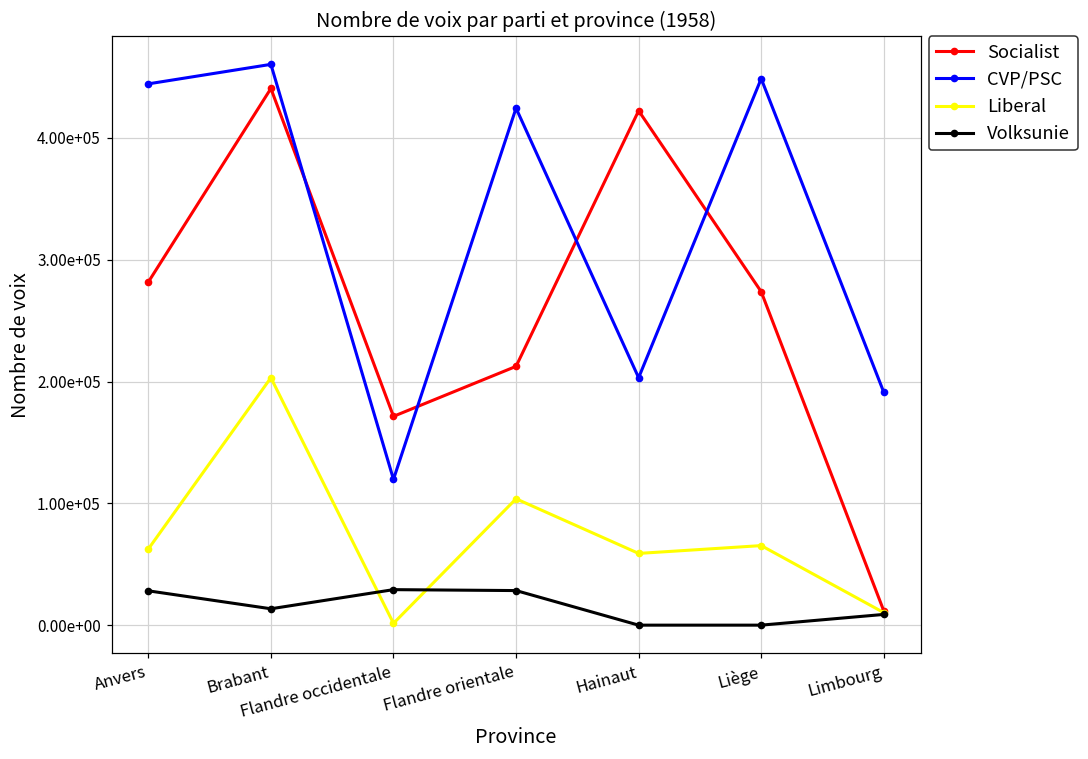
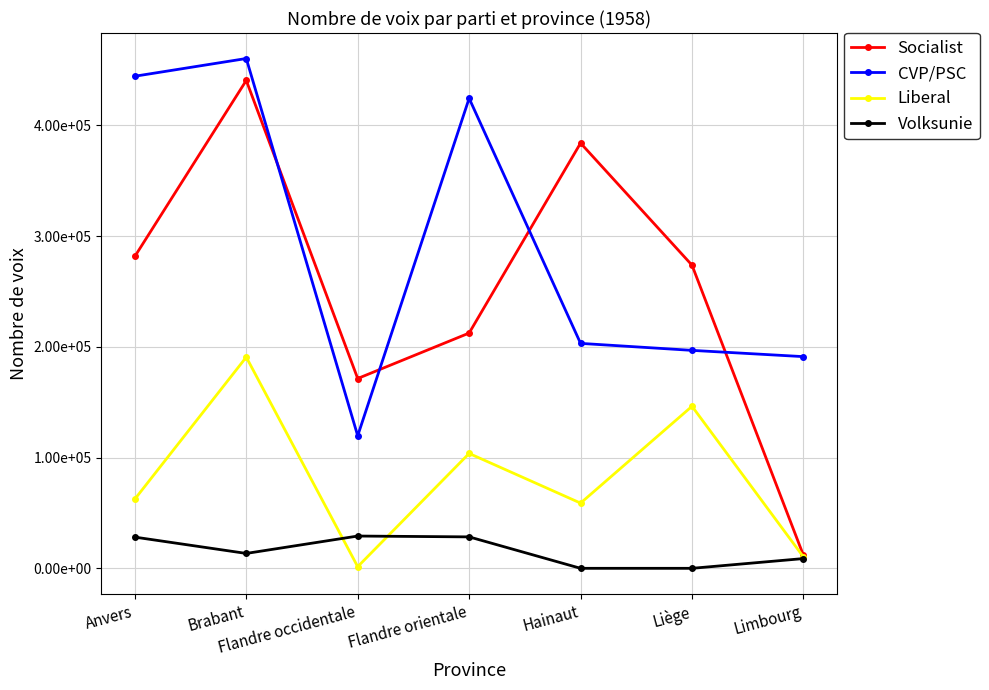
  {
    "Socialist": {
      "Anvers": 282000,
      "Brabant": 441000,
      "Flandre occidentale": 171000,
      "Flandre orientale": 212000,
-     "Hainaut": 422000,
+     "Hainaut": 384000,
      "Liège": 274000
    },
    "CVP/PSC": {
      "Anvers": 444000,
      "Brabant": 460000,
      "Flandre occidentale": 120000,
      "Flandre orientale": 424000,
      "Hainaut": 203000,
-     "Liège": 449000,
+     "Liège": 197000,
      "Limbourg": 191000
    },
    "Liberal": {
      "Anvers": 62000,
-     "Brabant": 203000,
+     "Brabant": 191000,
      "Flandre occidentale": 1000,
      "Flandre orientale": 104000,
      "Hainaut": 59000,
-     "Liège": 65000
+     "Liège": 146000
    },
    "Volksunie": {
      "Anvers": 28000,
      "Brabant": 13000,
      "Flandre occidentale": 29000,
      "Flandre orientale": 28000,
      "Hainaut": 0,
      "Liège": 0
    }
  }
